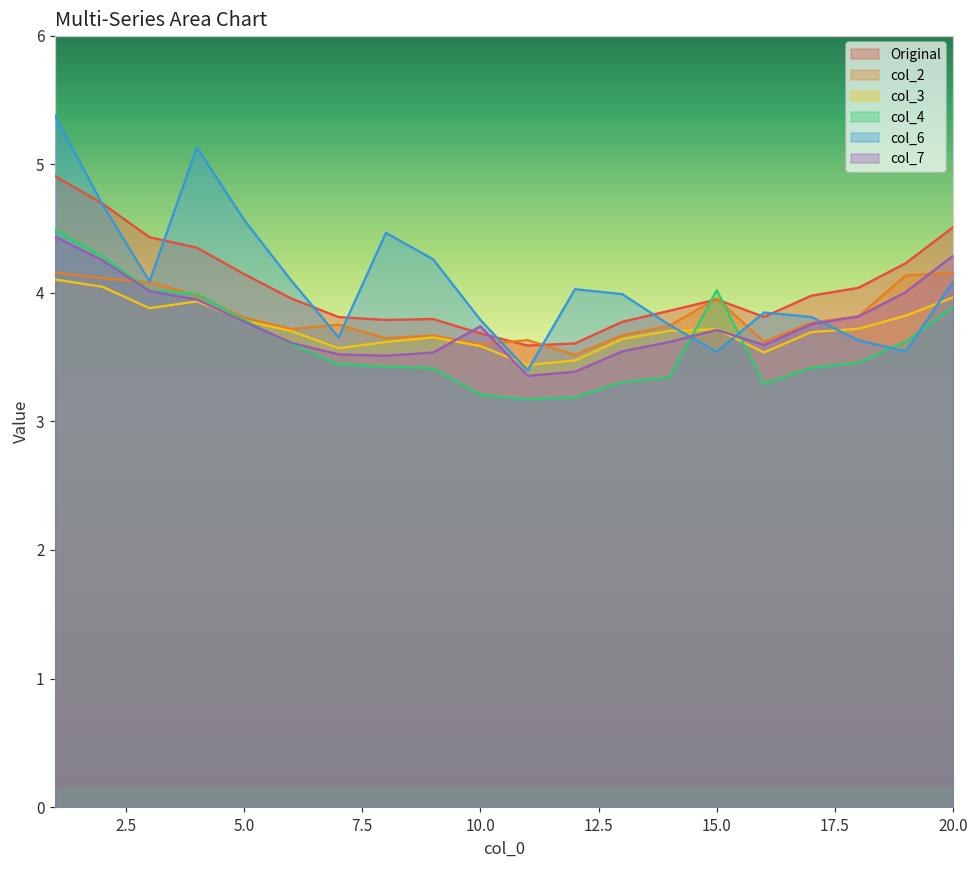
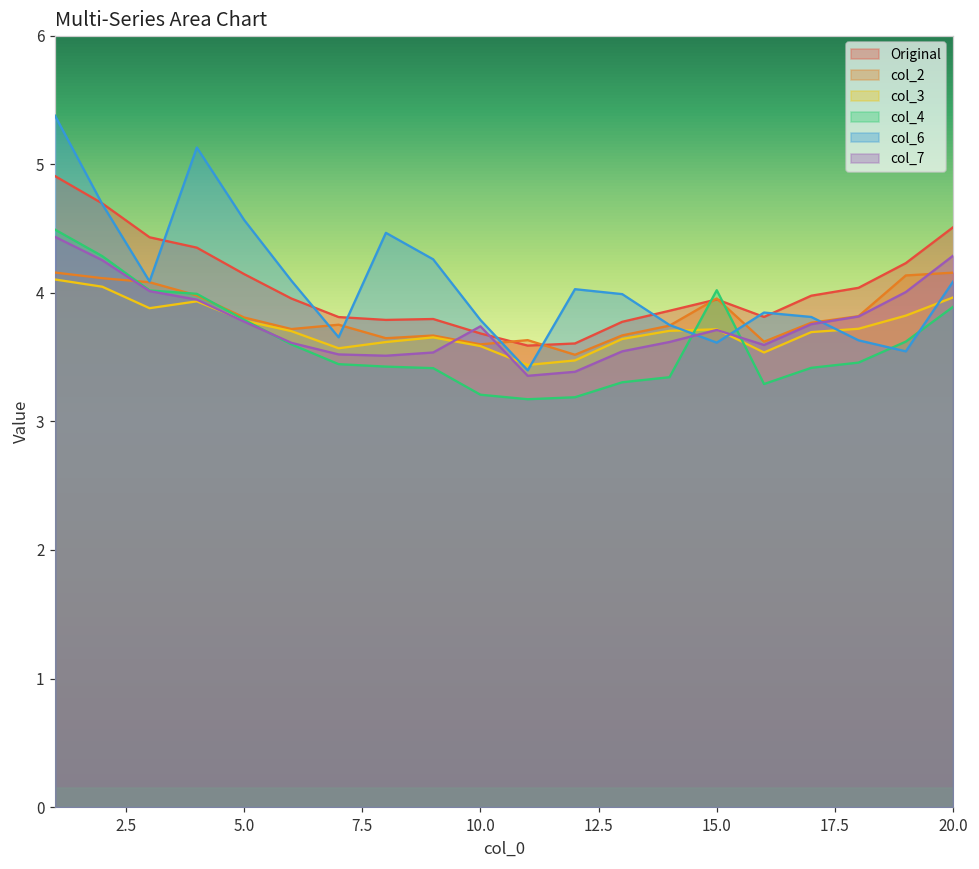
  {
    "col_4": {
      "10.0": 3.21,
      "15.0": 4.02,
      "20.0": 3.89
    },
    "col_6": {
      "5.0": 4.57,
      "10.0": 3.79,
-     "15.0": 3.54,
+     "15.0": 3.61,
      "20.0": 4.09
    },
    "col_7": {
      "10.0": 3.74,
      "20.0": 4.29
    }
  }
